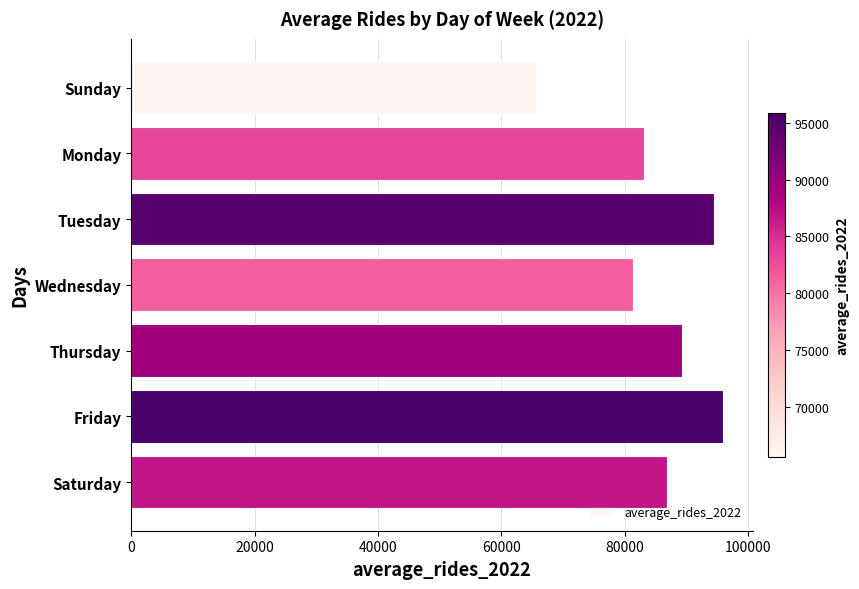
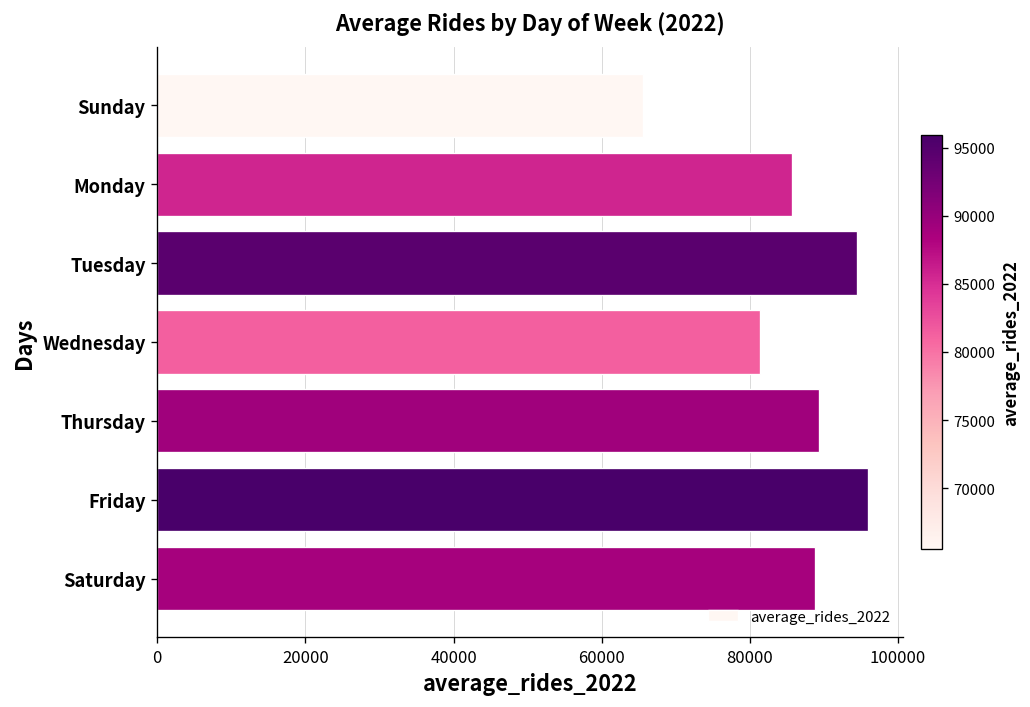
  {
    "Sunday": 66000,
-   "Monday": 83000,
+   "Monday": 86000,
    "Tuesday": 94000,
    "Wednesday": 81000,
    "Thursday": 89000,
    "Friday": 96000,
-   "Saturday": 87000
+   "Saturday": 89000
  }
